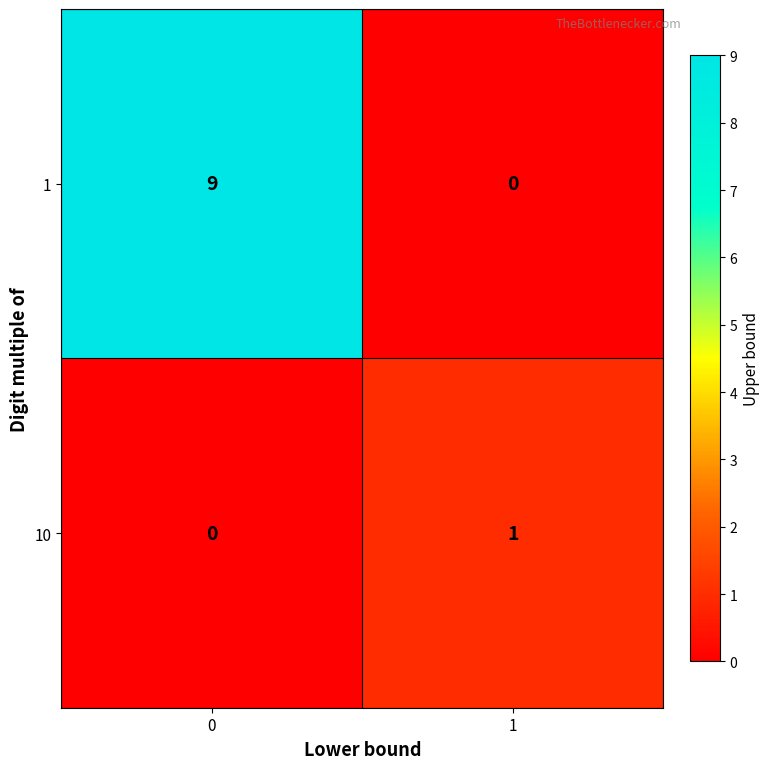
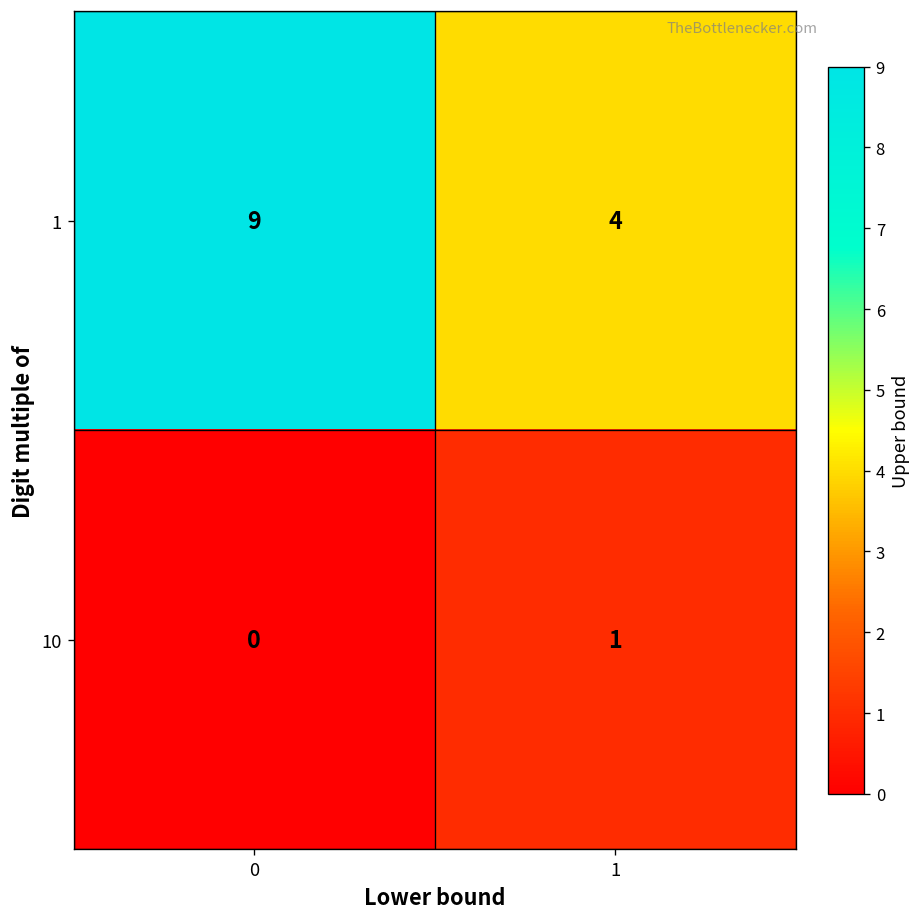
  {
    "1": {
      "0": 9,
-     "1": 0
+     "1": 4
    },
    "10": {
      "0": 0,
      "1": 1
    }
  }
